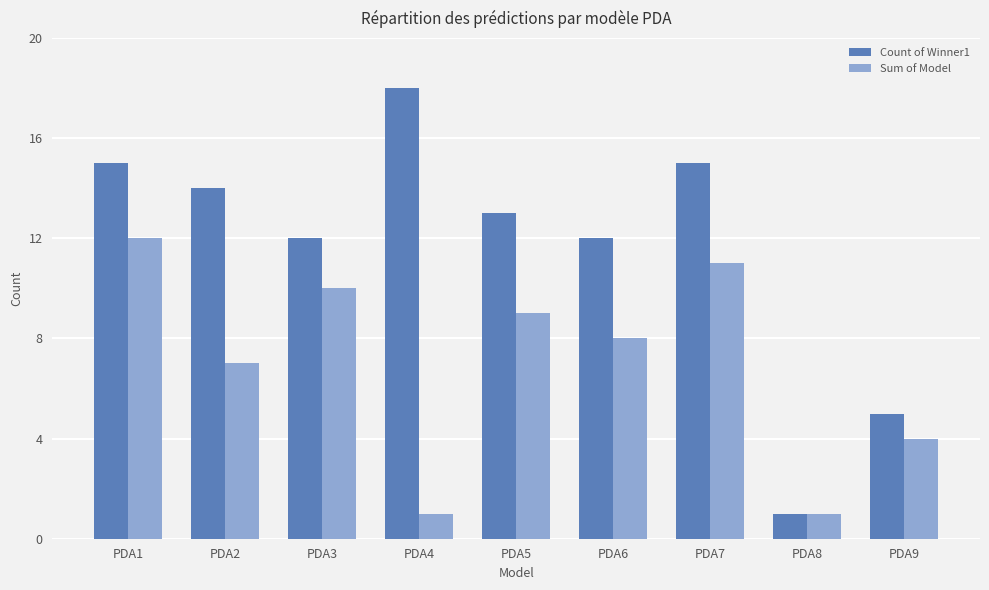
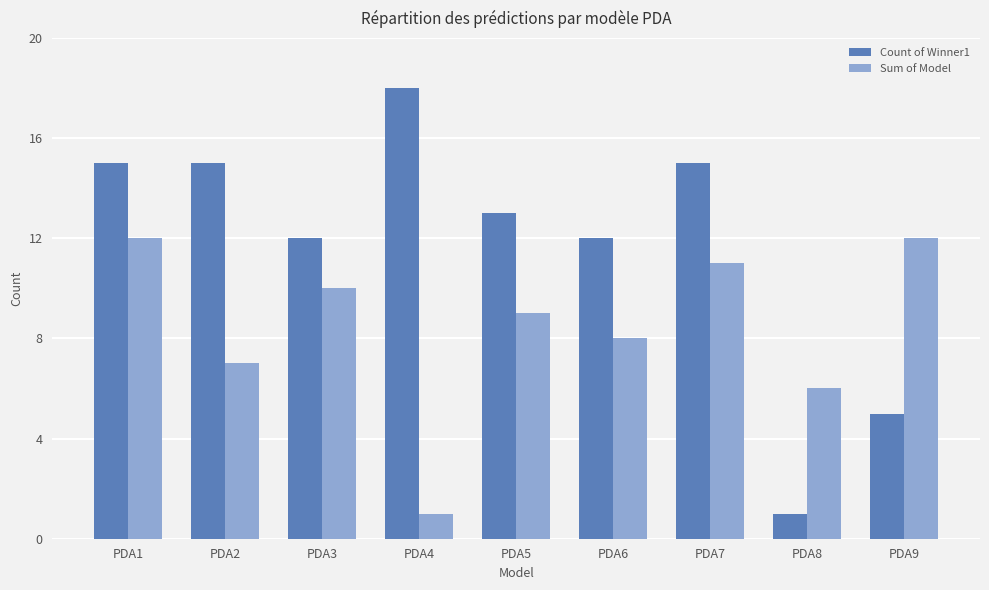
  {
    "Count of Winner1": {
      "PDA1": 15,
-     "PDA2": 14,
+     "PDA2": 15,
      "PDA3": 12,
      "PDA4": 18,
      "PDA5": 13,
      "PDA6": 12,
      "PDA7": 15,
      "PDA8": 1,
      "PDA9": 5
    },
    "Sum of Model": {
      "PDA1": 12,
      "PDA2": 7,
      "PDA3": 10,
      "PDA4": 1,
      "PDA5": 9,
      "PDA6": 8,
      "PDA7": 11,
-     "PDA8": 1,
-     "PDA9": 4
+     "PDA8": 6,
+     "PDA9": 12
    }
  }
